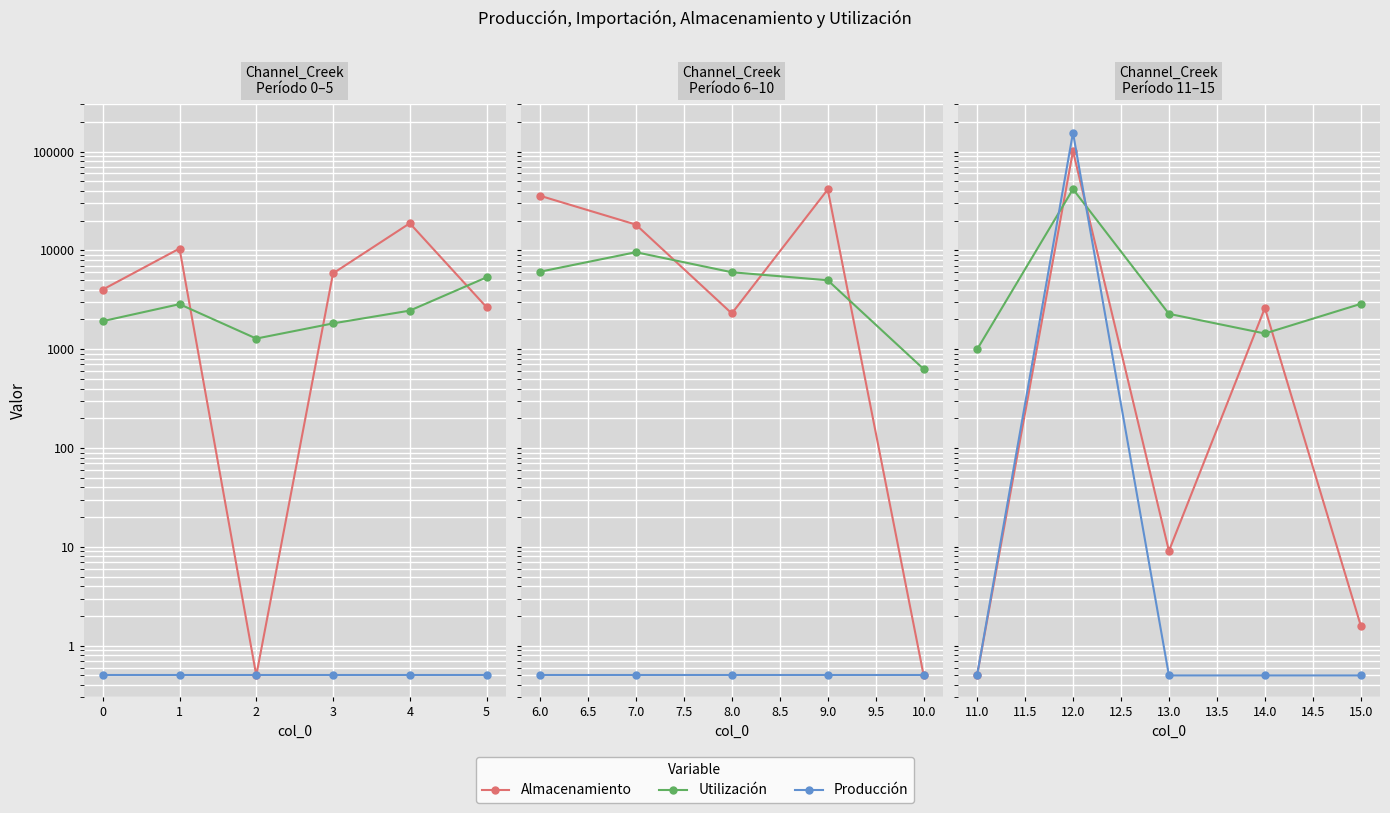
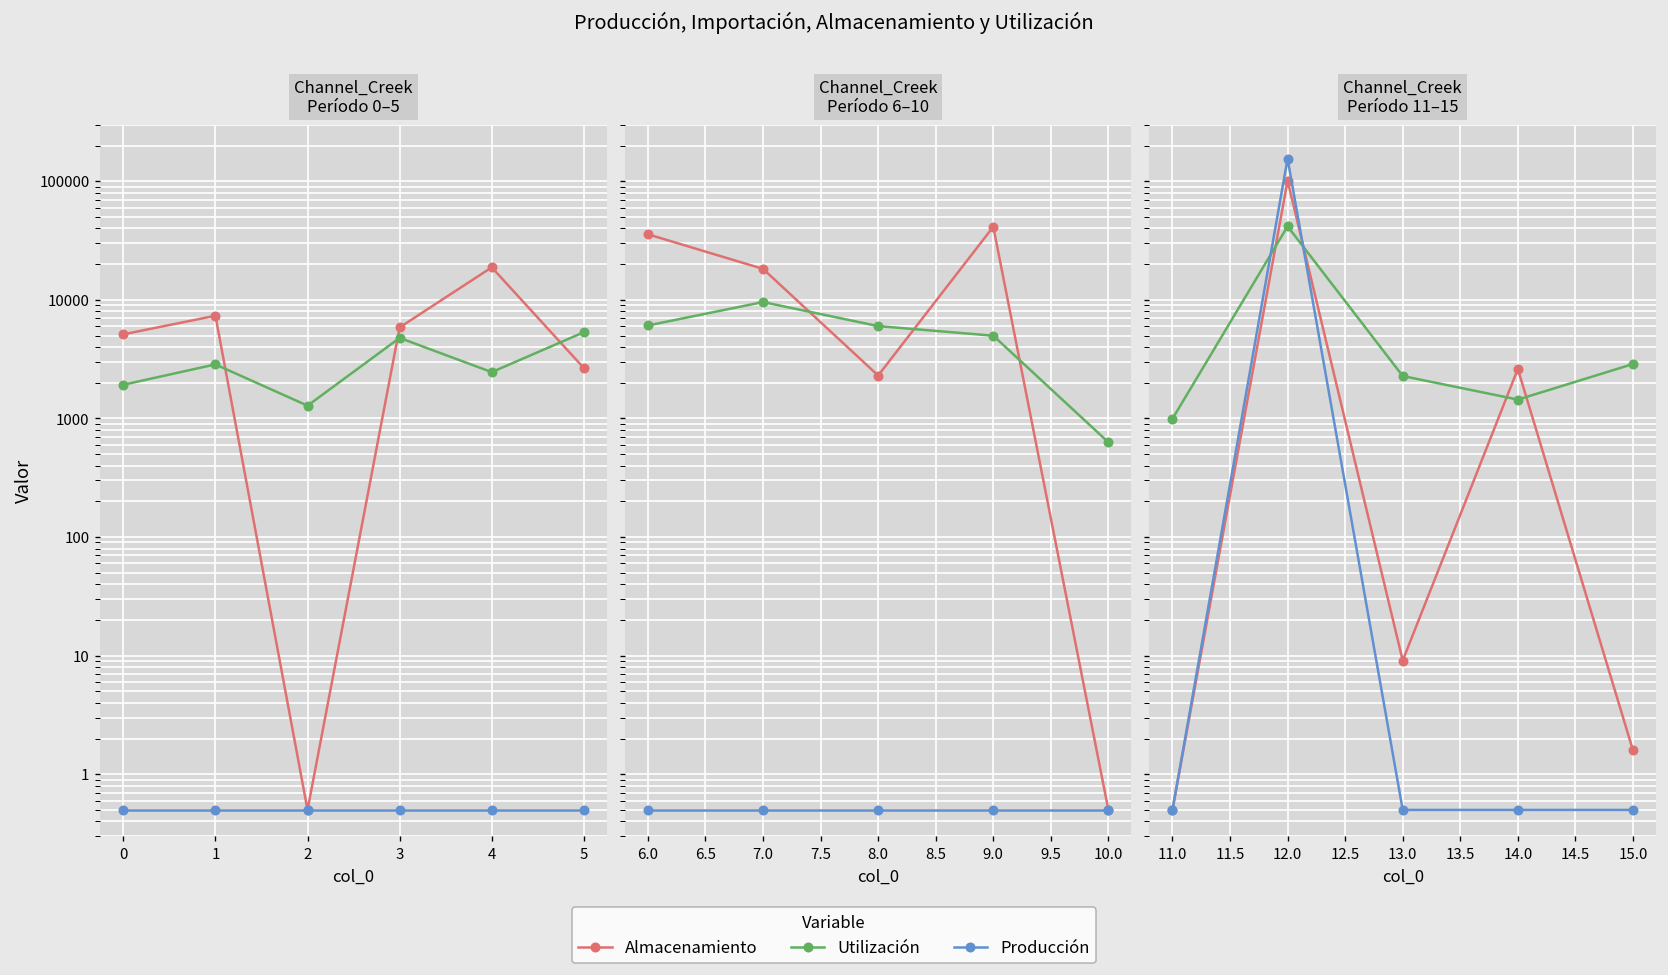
  {
    "Channel_Creek Período 0–5": {
      "Almacenamiento": {
-       "0": 4000,
-       "1": 10000,
+       "0": 5000,
+       "1": 7000,
        "3": 6000,
        "4": 19000,
        "5": 2700
      },
      "Utilización": {
        "0": 1900,
        "1": 2900,
        "2": 1300,
-       "3": 1800,
+       "3": 5000,
        "4": 2500,
        "5": 5000
      },
      "Producción": {
        "0": 0.5,
        "1": 0.5,
        "3": 0.5,
        "4": 0.5,
        "5": 0.5
      }
    }
  }
